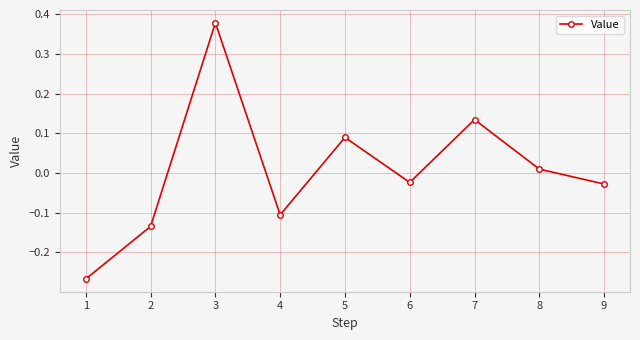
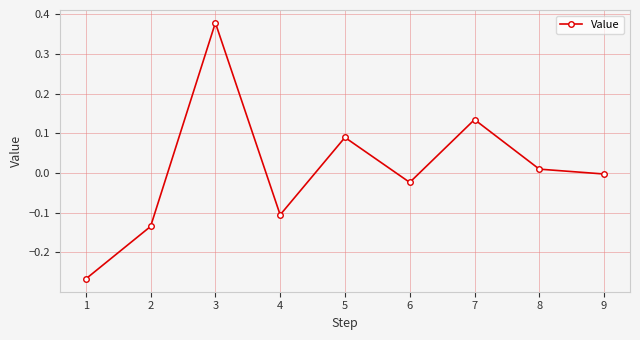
  {
    "1": -0.27,
    "2": -0.13,
    "3": 0.38,
    "4": -0.11,
    "5": 0.09,
    "6": -0.02,
    "7": 0.13,
    "8": 0.01,
-   "9": -0.03
+   "9": 0.00
  }
